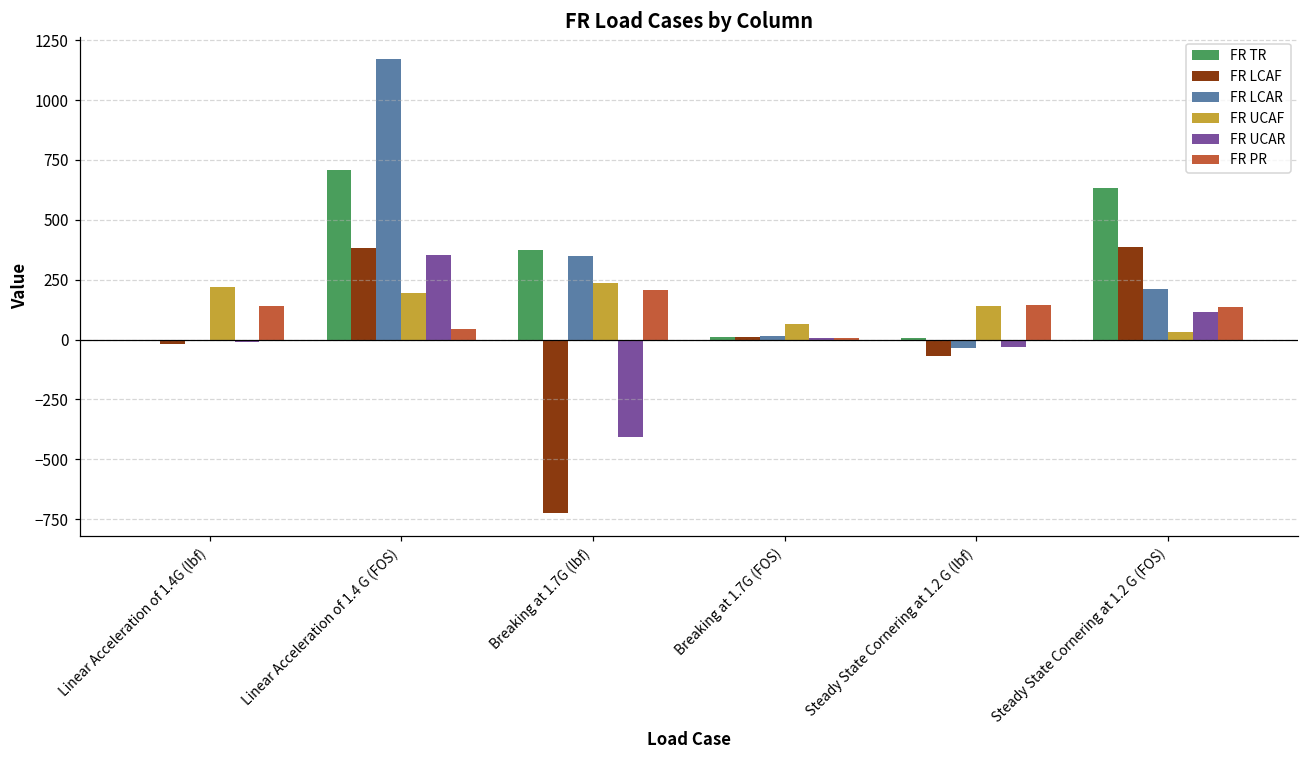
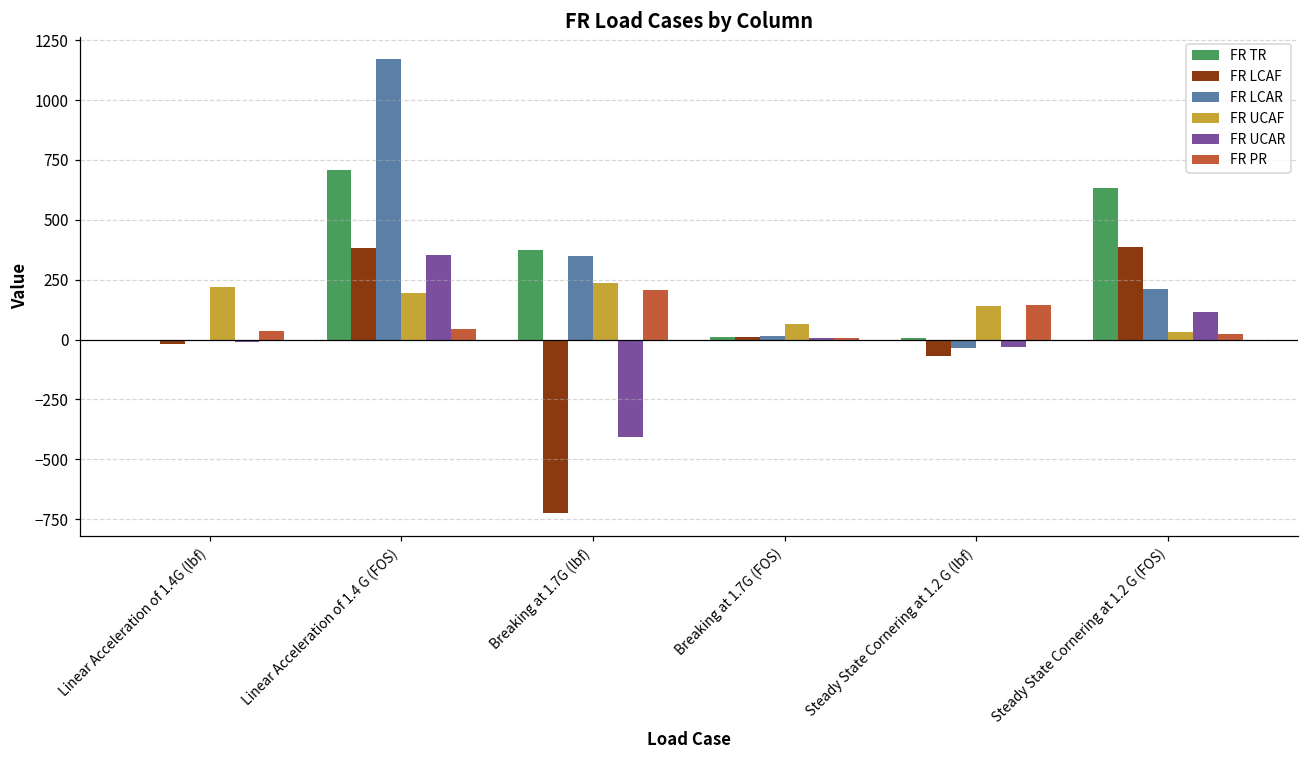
  {
    "FR TR": {
      "Linear Acceleration of 1.4 G (FOS)": 710,
      "Breaking at 1.7G (lbf)": 370,
      "Breaking at 1.7G (FOS)": 10,
      "Steady State Cornering at 1.2 G (FOS)": 630
    },
    "FR LCAF": {
      "Linear Acceleration of 1.4G (lbf)": -20,
      "Linear Acceleration of 1.4 G (FOS)": 380,
      "Breaking at 1.7G (lbf)": -730,
      "Steady State Cornering at 1.2 G (lbf)": -70,
      "Steady State Cornering at 1.2 G (FOS)": 380
    },
    "FR UCAF": {
      "Linear Acceleration of 1.4G (lbf)": 220,
      "Linear Acceleration of 1.4 G (FOS)": 200,
      "Breaking at 1.7G (lbf)": 240,
      "Breaking at 1.7G (FOS)": 70,
      "Steady State Cornering at 1.2 G (lbf)": 140,
      "Steady State Cornering at 1.2 G (FOS)": 30
    },
    "FR PR": {
-     "Linear Acceleration of 1.4G (lbf)": 140,
+     "Linear Acceleration of 1.4G (lbf)": 40,
      "Linear Acceleration of 1.4 G (FOS)": 40,
      "Breaking at 1.7G (lbf)": 210,
      "Steady State Cornering at 1.2 G (lbf)": 150,
-     "Steady State Cornering at 1.2 G (FOS)": 130
+     "Steady State Cornering at 1.2 G (FOS)": 20
    }
  }
